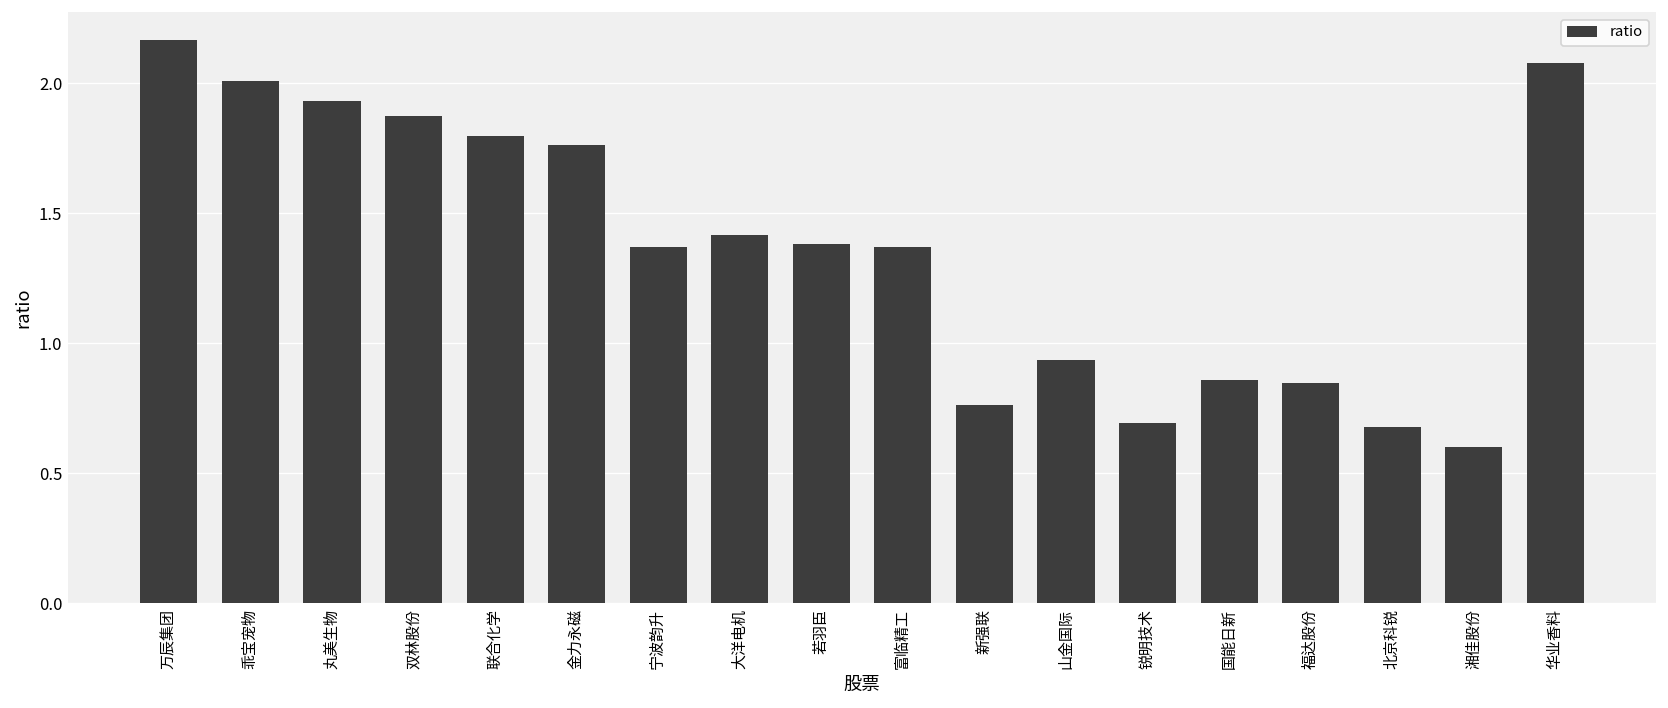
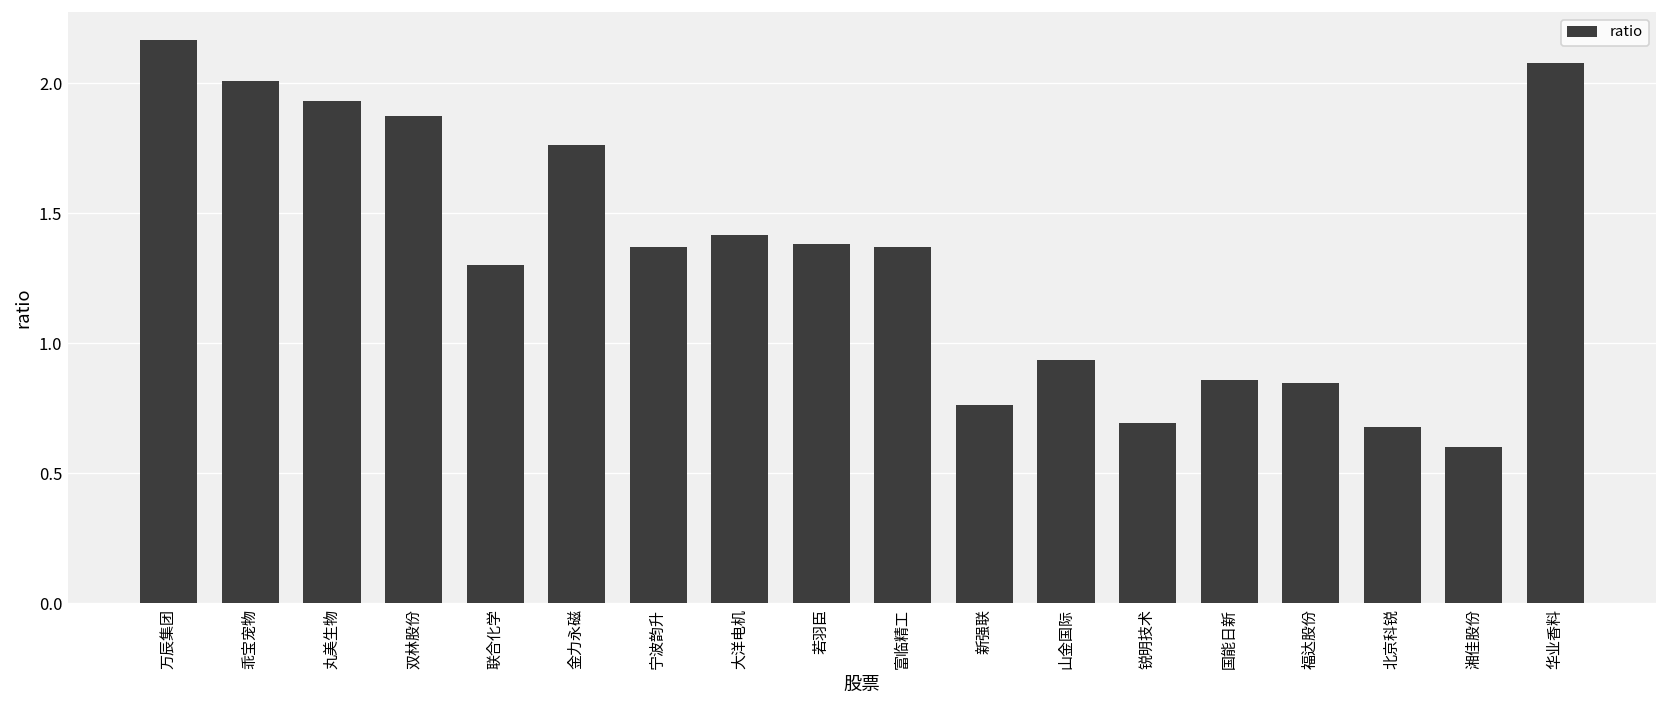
  {
    "万辰集团": 2.17,
    "乖宝宠物": 2.01,
    "丸美生物": 1.93,
    "双林股份": 1.88,
-   "联合化学": 1.80,
+   "联合化学": 1.30,
    "金力永磁": 1.76,
    "宁波韵升": 1.37,
    "大洋电机": 1.42,
    "若羽臣": 1.38,
    "富临精工": 1.37,
    "新强联": 0.76,
    "山金国际": 0.94,
    "锐明技术": 0.69,
    "国能日新": 0.86,
    "福达股份": 0.85,
    "北京科锐": 0.68,
    "湘佳股份": 0.60,
    "华业香料": 2.08
  }
